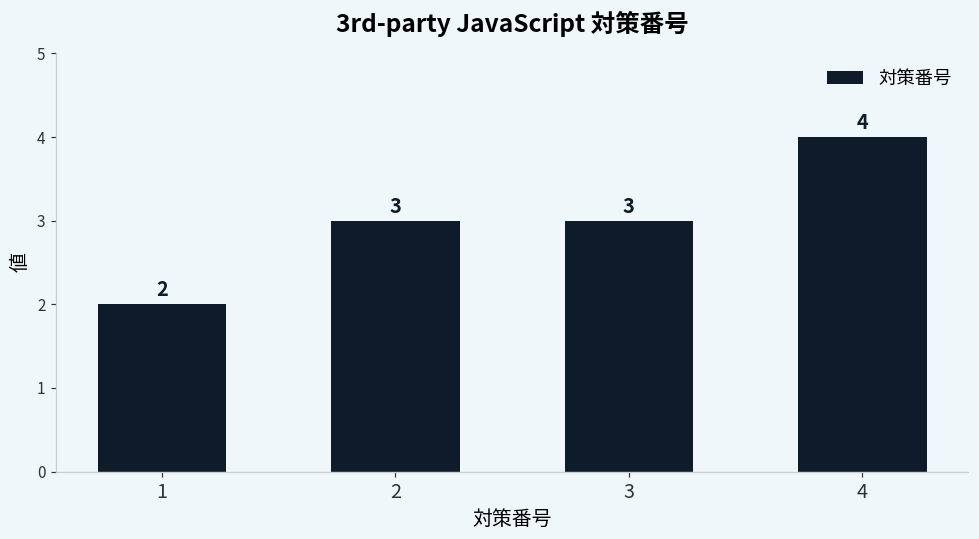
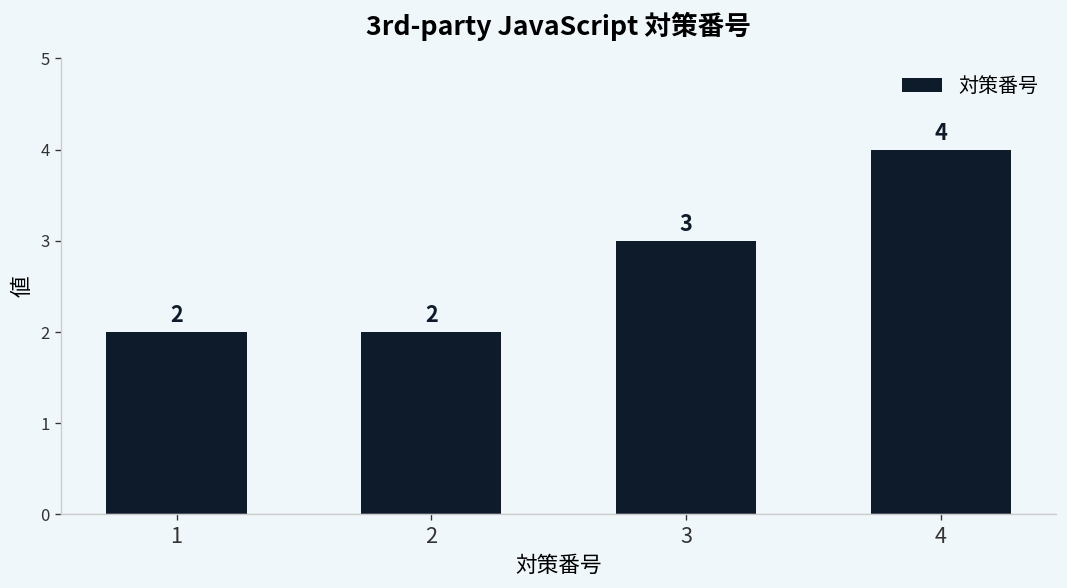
  {
    "1": 2,
-   "2": 3,
+   "2": 2,
    "3": 3,
    "4": 4
  }
